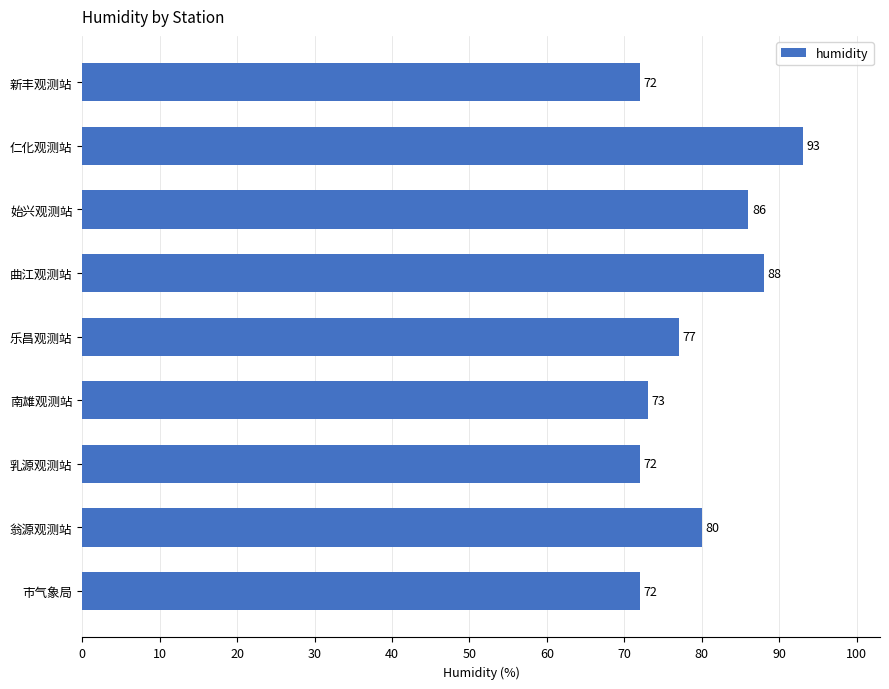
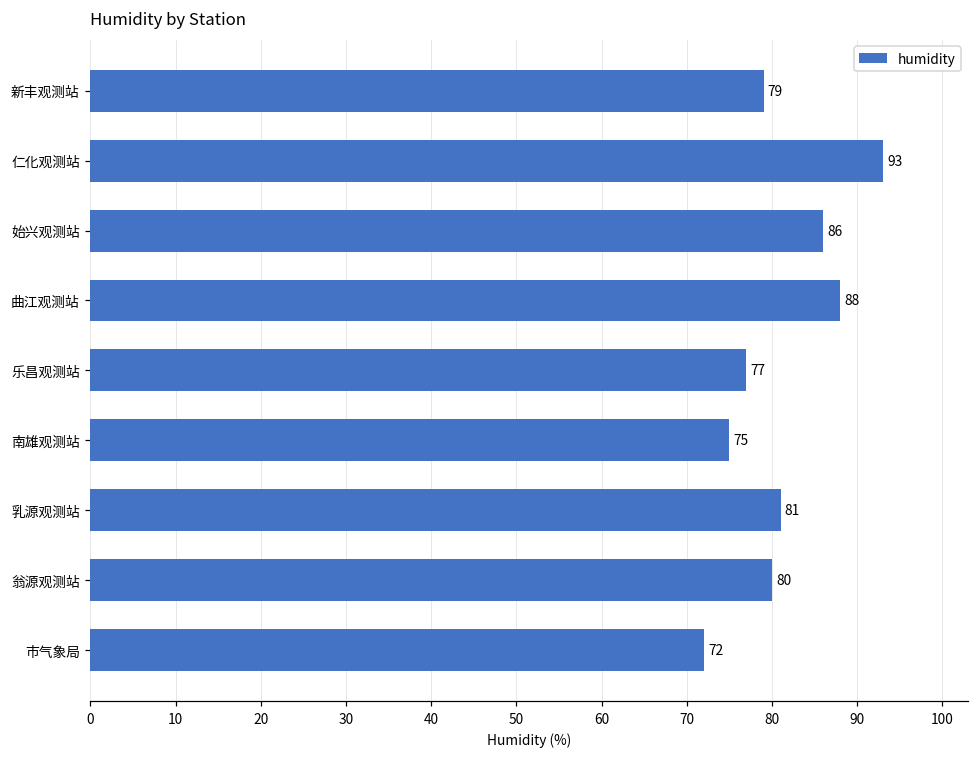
  {
-   "新丰观测站": 72,
+   "新丰观测站": 79,
    "仁化观测站": 93,
    "始兴观测站": 86,
    "曲江观测站": 88,
    "乐昌观测站": 77,
-   "南雄观测站": 73,
-   "乳源观测站": 72,
+   "南雄观测站": 75,
+   "乳源观测站": 81,
    "翁源观测站": 80,
    "市气象局": 72
  }
